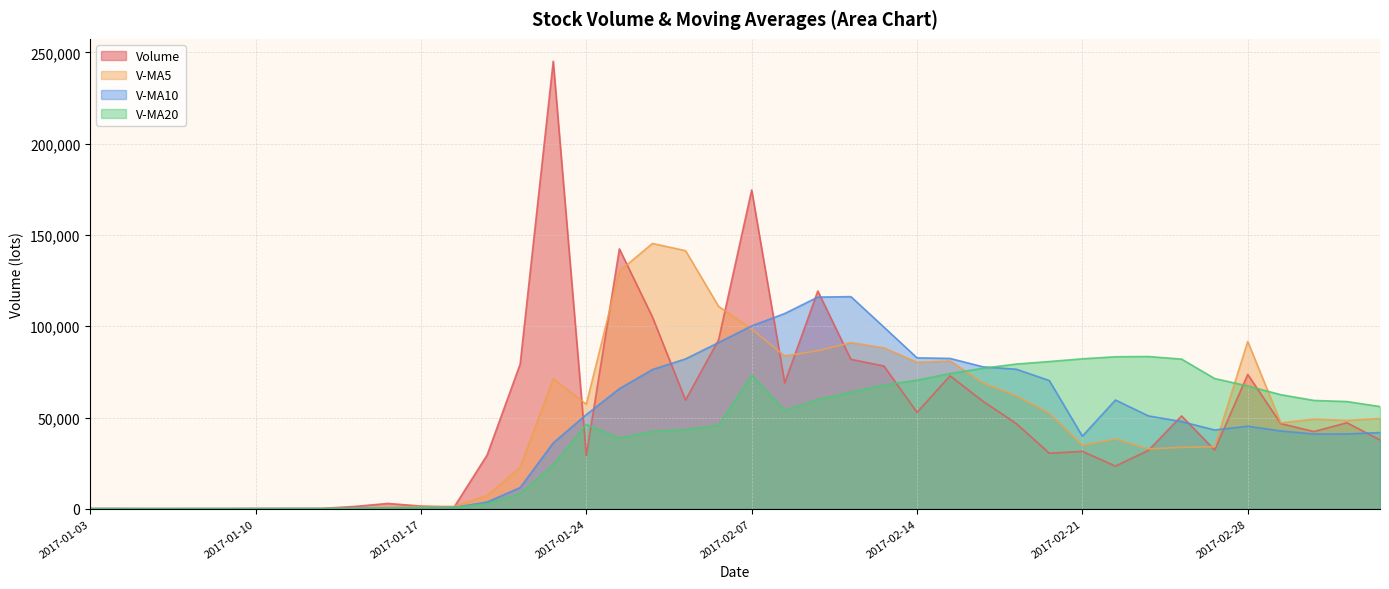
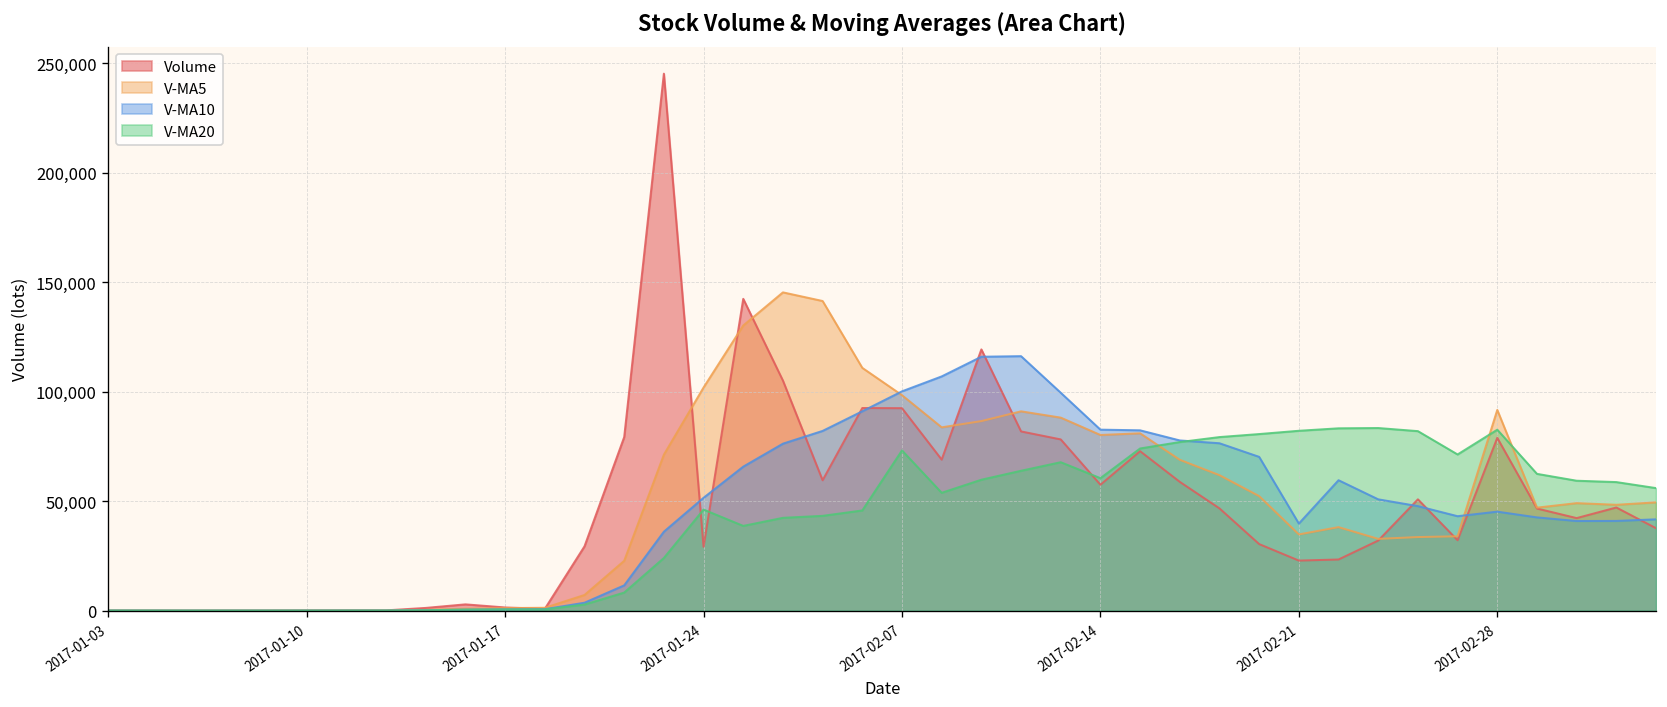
  {
    "Volume": {
      "2017-01-24": "29,000",
-     "2017-02-07": "175,000",
-     "2017-02-14": "53,000",
-     "2017-02-21": "31,000",
-     "2017-02-28": "74,000"
+     "2017-02-07": "92,000",
+     "2017-02-14": "58,000",
+     "2017-02-21": "23,000",
+     "2017-02-28": "79,000"
    },
    "V-MA5": {
-     "2017-01-24": "57,000",
+     "2017-01-24": "102,000",
      "2017-02-07": "98,000",
      "2017-02-14": "80,000",
      "2017-02-21": "35,000",
      "2017-02-28": "92,000"
    },
    "V-MA10": {
      "2017-01-24": "52,000",
      "2017-02-07": "100,000",
      "2017-02-14": "83,000",
      "2017-02-21": "40,000",
      "2017-02-28": "45,000"
    },
    "V-MA20": {
      "2017-01-24": "46,000",
      "2017-02-07": "73,000",
-     "2017-02-14": "70,000",
+     "2017-02-14": "61,000",
      "2017-02-21": "82,000",
-     "2017-02-28": "67,000"
+     "2017-02-28": "83,000"
    }
  }
